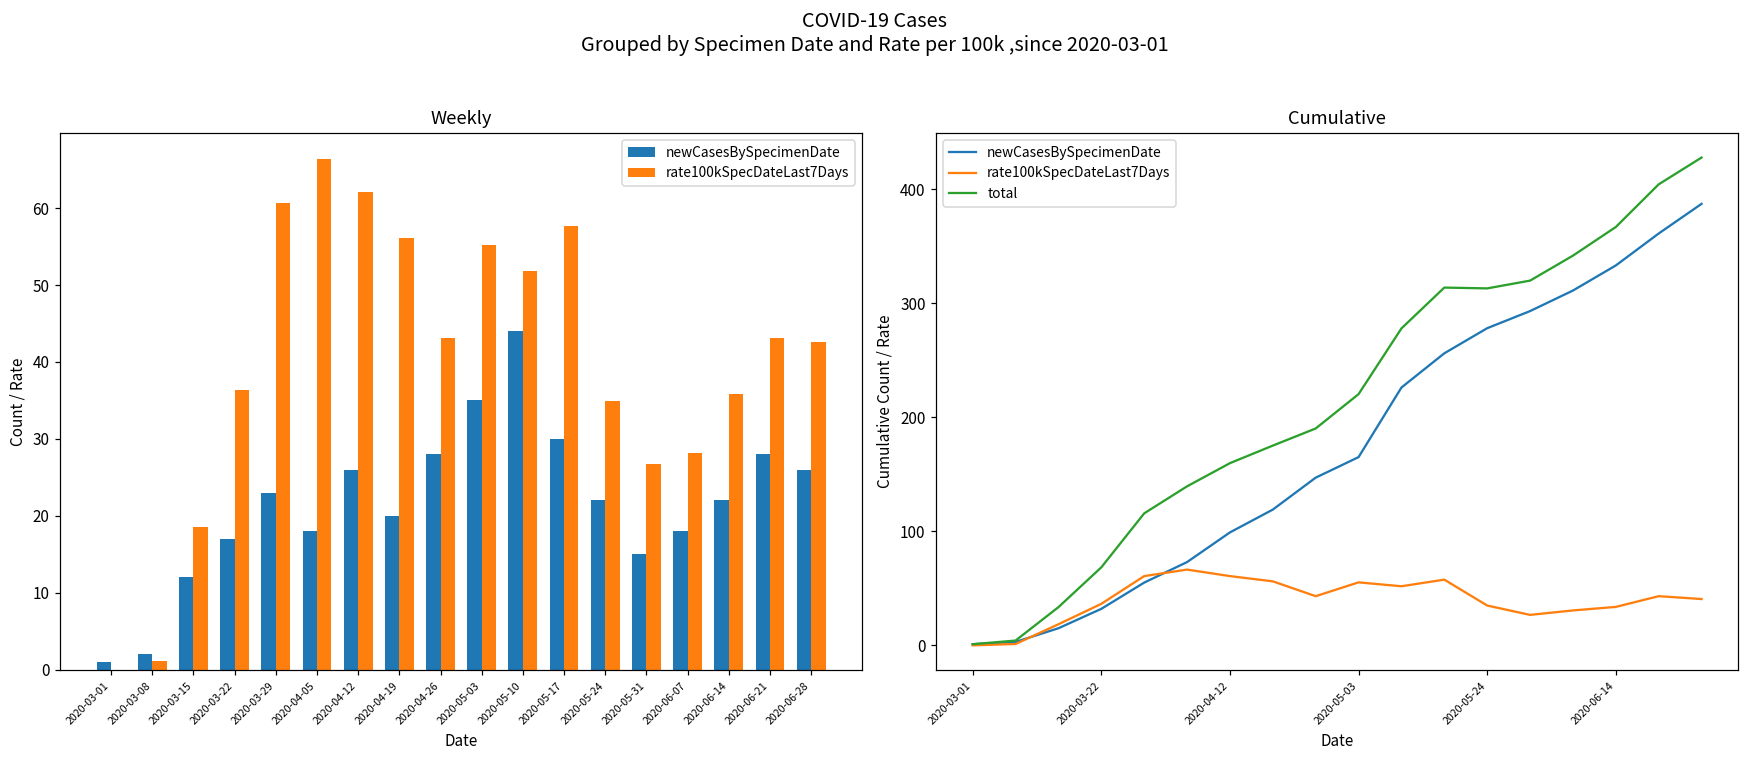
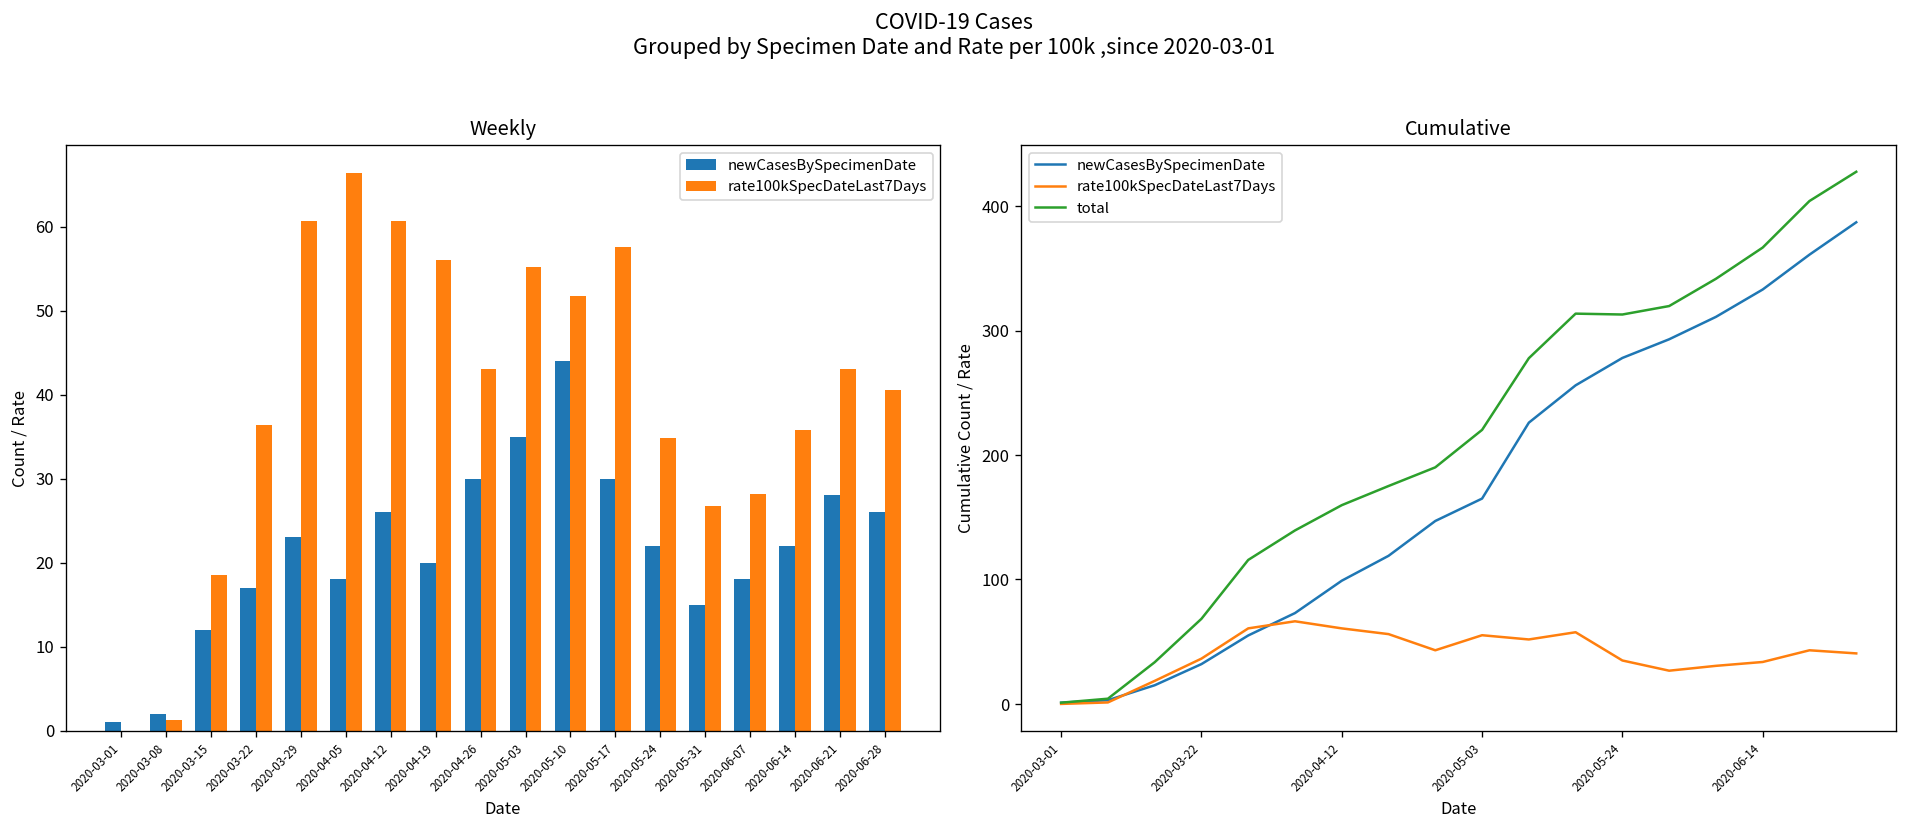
  {
    "Weekly": {
      "newCasesBySpecimenDate": {
        "2020-03-01": 1,
        "2020-03-08": 2,
        "2020-03-15": 12,
        "2020-03-22": 17,
        "2020-03-29": 23,
        "2020-04-05": 18,
        "2020-04-12": 26,
        "2020-04-19": 20,
-       "2020-04-26": 28,
+       "2020-04-26": 30,
        "2020-05-03": 35,
        "2020-05-10": 44,
        "2020-05-17": 30,
        "2020-05-24": 22,
        "2020-05-31": 15,
        "2020-06-07": 18,
        "2020-06-14": 22,
        "2020-06-21": 28,
        "2020-06-28": 26
      },
      "rate100kSpecDateLast7Days": {
        "2020-03-01": 0,
        "2020-03-08": 1,
        "2020-03-15": 19,
        "2020-03-22": 36,
        "2020-03-29": 61,
        "2020-04-05": 66,
-       "2020-04-12": 62,
+       "2020-04-12": 61,
        "2020-04-19": 56,
        "2020-04-26": 43,
        "2020-05-03": 55,
        "2020-05-10": 52,
        "2020-05-17": 58,
        "2020-05-24": 35,
        "2020-05-31": 27,
        "2020-06-07": 28,
        "2020-06-14": 36,
        "2020-06-21": 43,
-       "2020-06-28": 43
+       "2020-06-28": 41
      }
    },
    "Cumulative": {
      "newCasesBySpecimenDate": {
        "2020-03-22": 32,
        "2020-04-12": 99,
        "2020-05-03": 165,
        "2020-05-24": 278,
        "2020-06-14": 333
      },
      "rate100kSpecDateLast7Days": {
        "2020-03-22": 36,
        "2020-04-12": 61,
        "2020-05-03": 55,
        "2020-05-24": 35,
        "2020-06-14": 34
      },
      "total": {
        "2020-03-22": 68,
        "2020-04-12": 160,
        "2020-05-03": 220,
        "2020-05-24": 313,
        "2020-06-14": 367
      }
    }
  }
